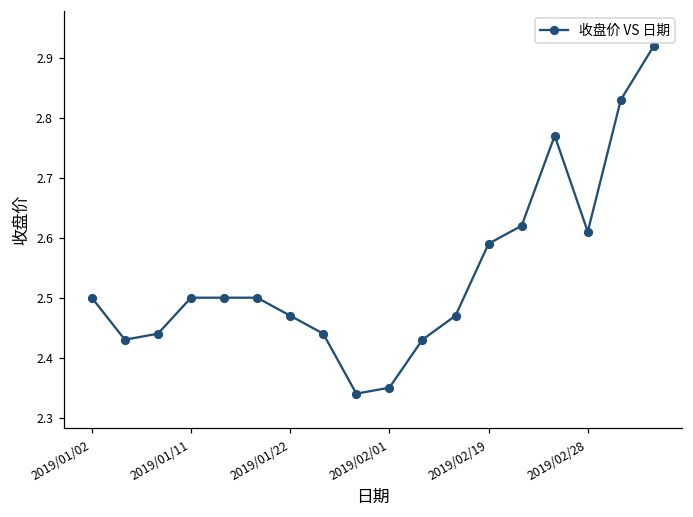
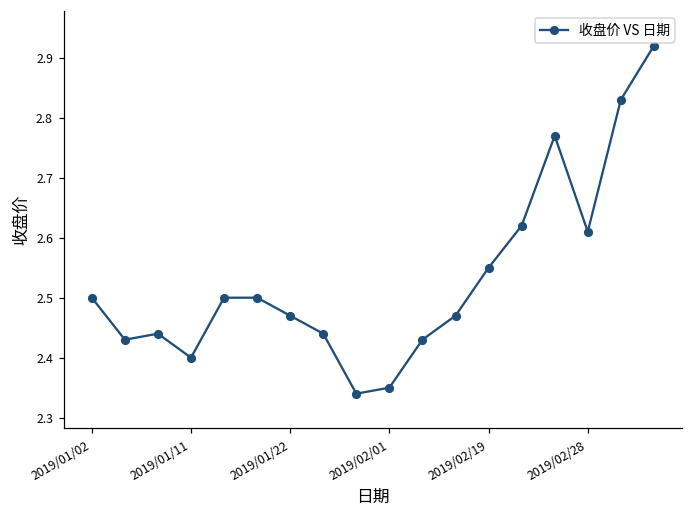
  {
    "2019/01/02": 2.50,
-   "2019/01/11": 2.5,
+   "2019/01/11": 2.4,
    "2019/01/22": 2.47,
    "2019/02/01": 2.35,
-   "2019/02/19": 2.59,
+   "2019/02/19": 2.55,
    "2019/02/28": 2.61
  }
